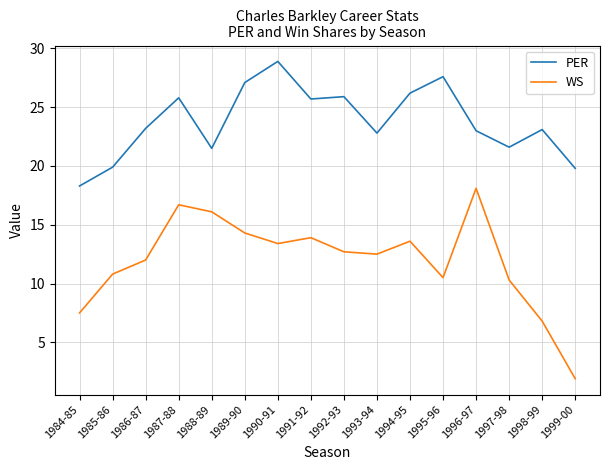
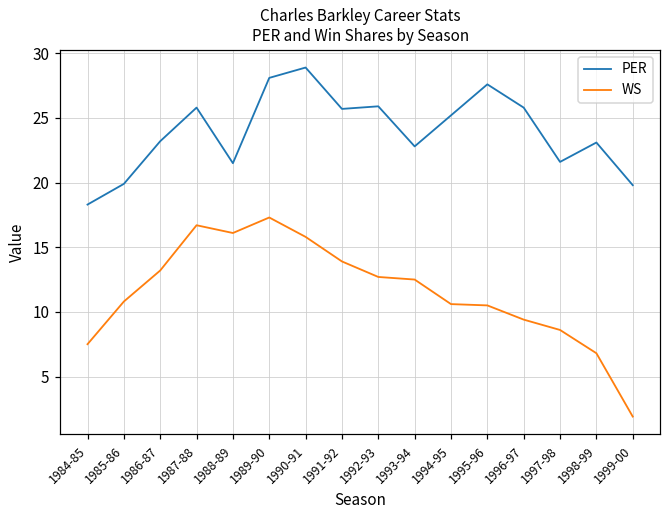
  {
    "PER": {
      "1984-85": 18.3,
      "1985-86": 19.9,
      "1986-87": 23.2,
      "1987-88": 25.8,
      "1988-89": 21.5,
-     "1989-90": 27.1,
+     "1989-90": 28.1,
      "1990-91": 28.9,
      "1991-92": 25.7,
      "1992-93": 25.9,
      "1993-94": 22.8,
-     "1994-95": 26.2,
+     "1994-95": 25.2,
      "1995-96": 27.6,
-     "1996-97": 23.0,
+     "1996-97": 25.8,
      "1997-98": 21.6,
      "1998-99": 23.1,
      "1999-00": 19.8
    },
    "WS": {
      "1984-85": 7.5,
      "1985-86": 10.8,
-     "1986-87": 12.0,
+     "1986-87": 13.2,
      "1987-88": 16.7,
      "1988-89": 16.1,
-     "1989-90": 14.3,
-     "1990-91": 13.4,
+     "1989-90": 17.3,
+     "1990-91": 15.8,
      "1991-92": 13.9,
      "1992-93": 12.7,
      "1993-94": 12.5,
-     "1994-95": 13.6,
+     "1994-95": 10.6,
      "1995-96": 10.5,
-     "1996-97": 18.1,
-     "1997-98": 10.3,
+     "1996-97": 9.4,
+     "1997-98": 8.6,
      "1998-99": 6.8,
      "1999-00": 1.9
    }
  }
